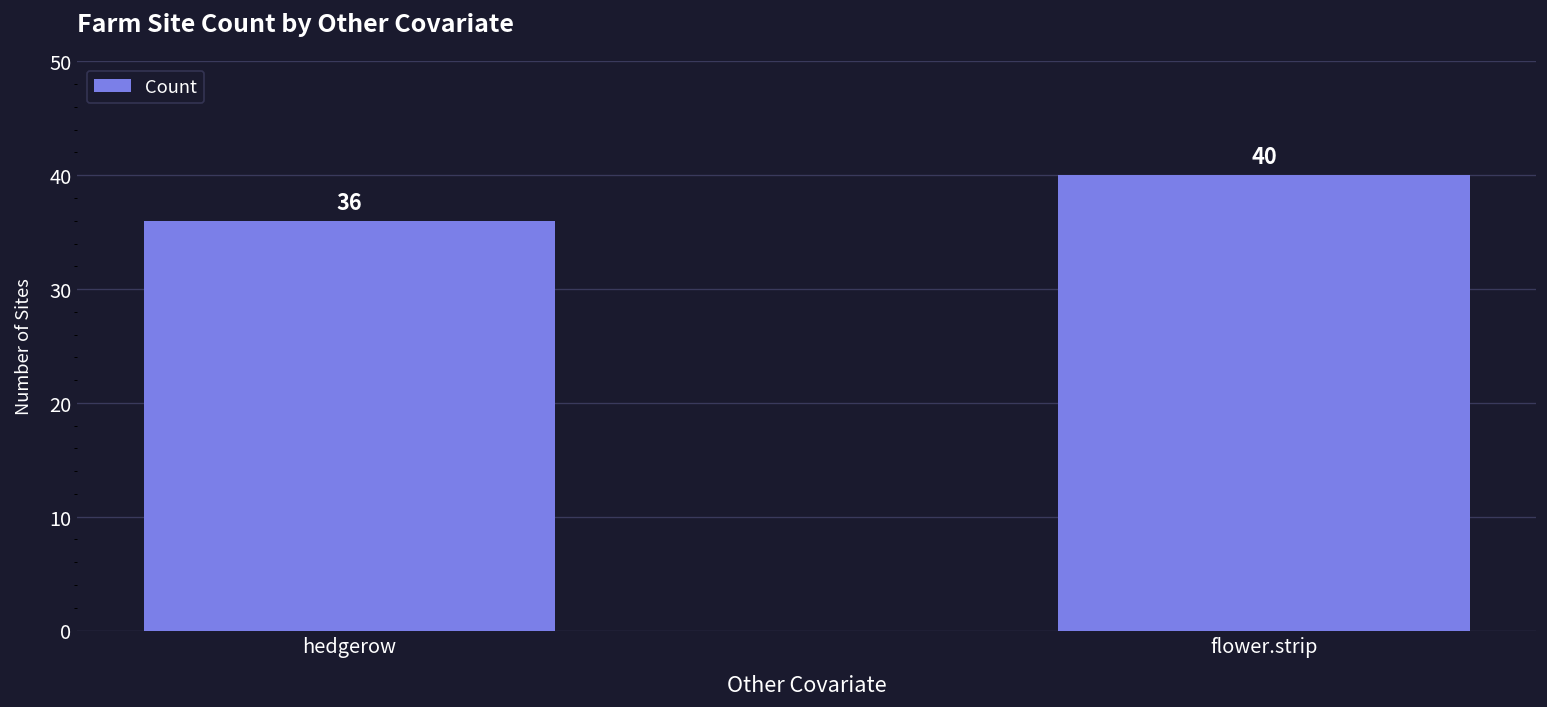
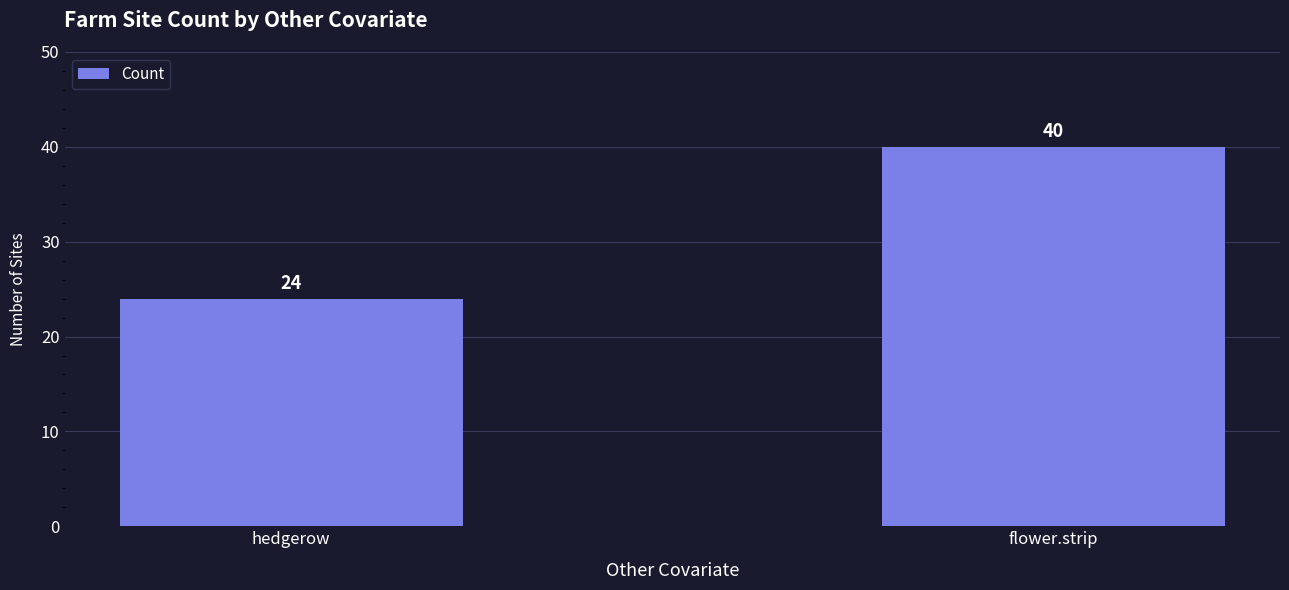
  {
-   "hedgerow": 36,
+   "hedgerow": 24,
    "flower.strip": 40
  }
